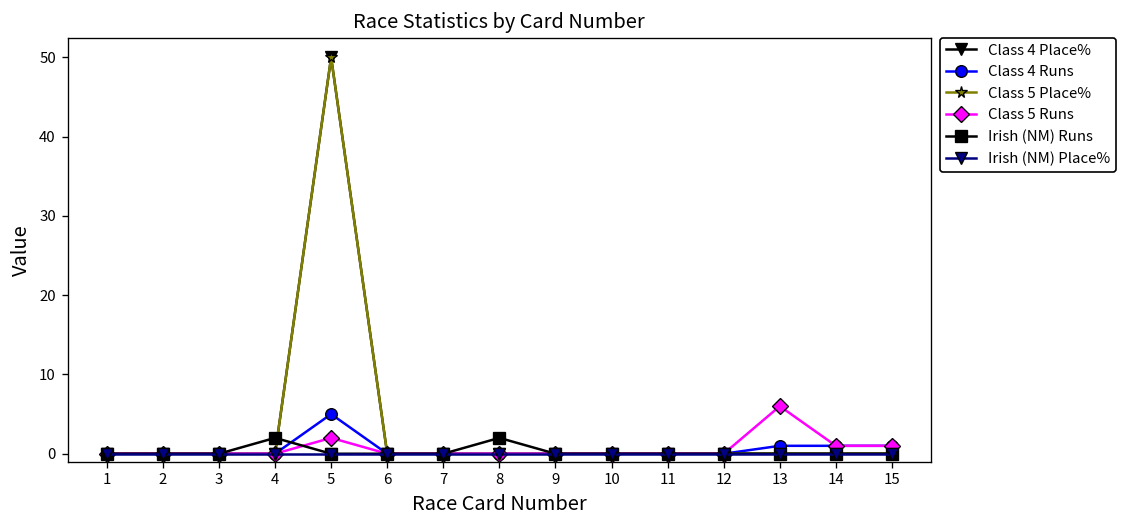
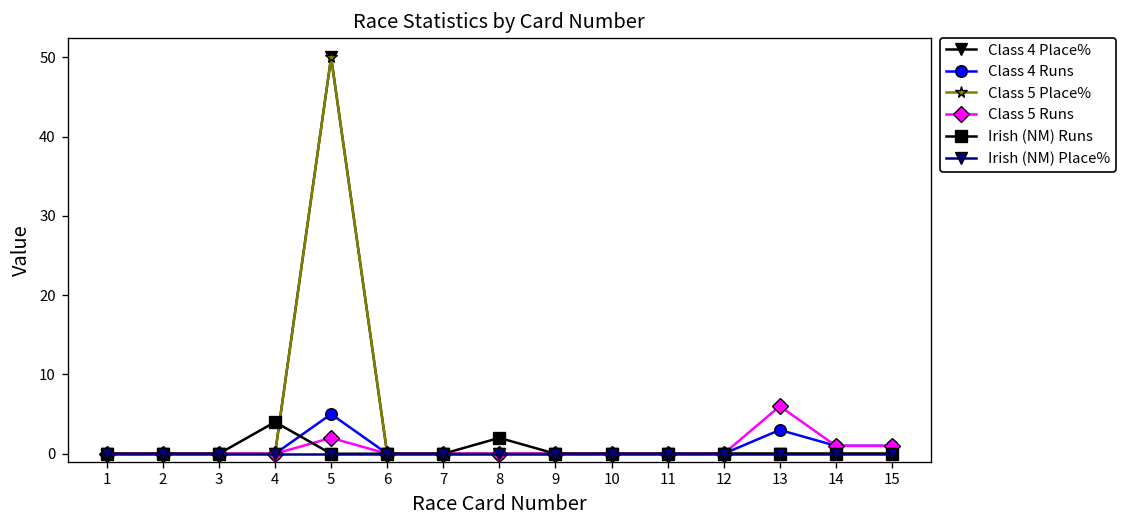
  {
    "Class 5 Place%": {
      "5": 50
    },
    "Class 4 Runs": {
      "5": 5,
-     "13": 1
+     "13": 3
    },
    "Class 5 Runs": {
      "5": 2,
      "13": 6
    },
    "Irish (NM) Runs": {
-     "4": 2,
+     "4": 4,
      "8": 2
    }
  }
